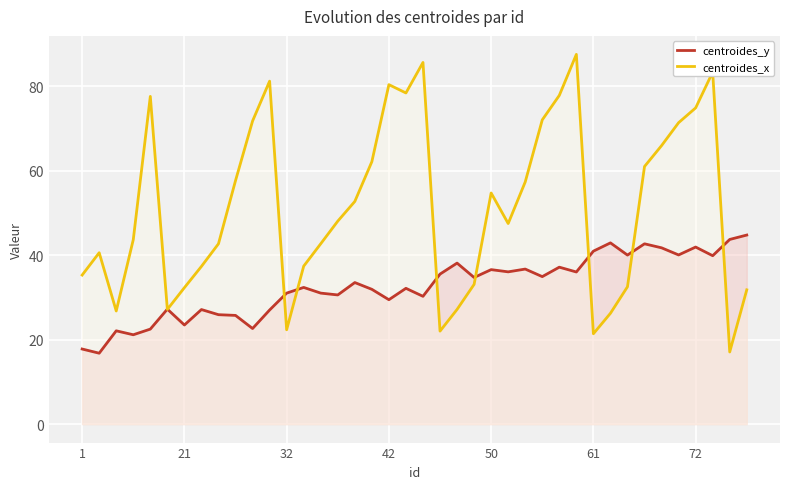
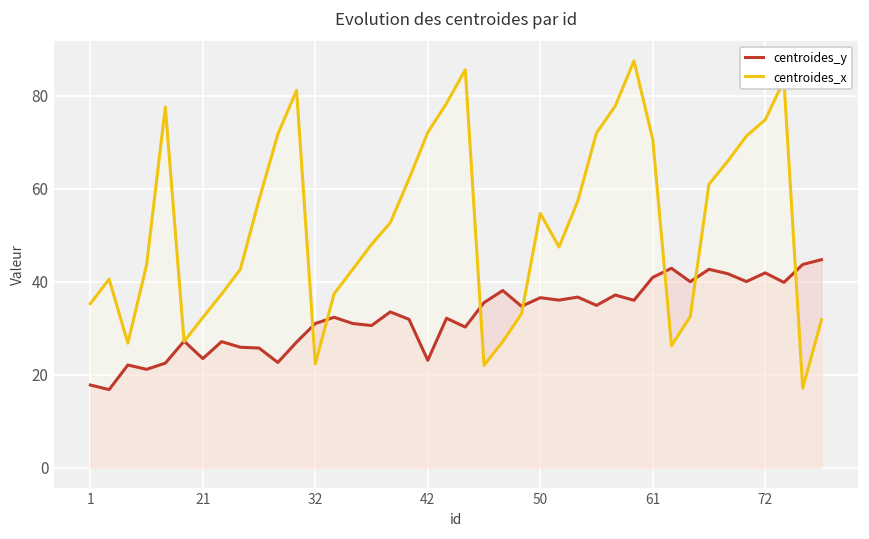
  {
    "centroides_y": {
-     "42": 29,
+     "42": 23,
      "50": 37,
      "61": 41,
      "72": 42
    },
    "centroides_x": {
-     "42": 80,
+     "42": 72,
      "50": 55,
-     "61": 21,
+     "61": 71,
      "72": 75
    }
  }
